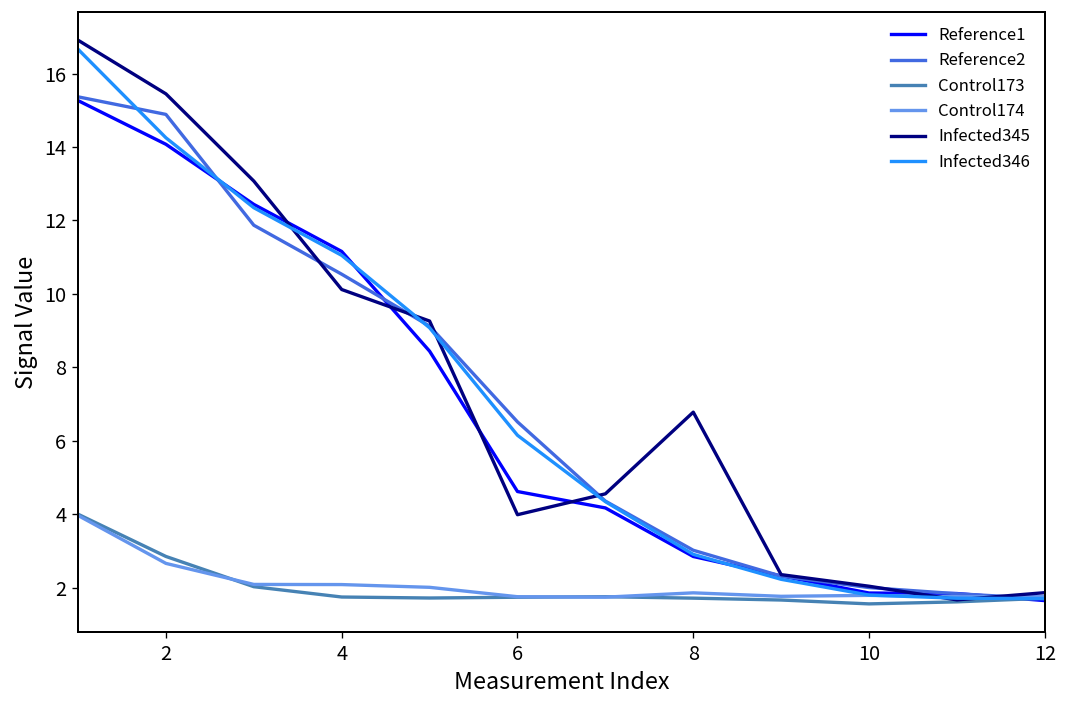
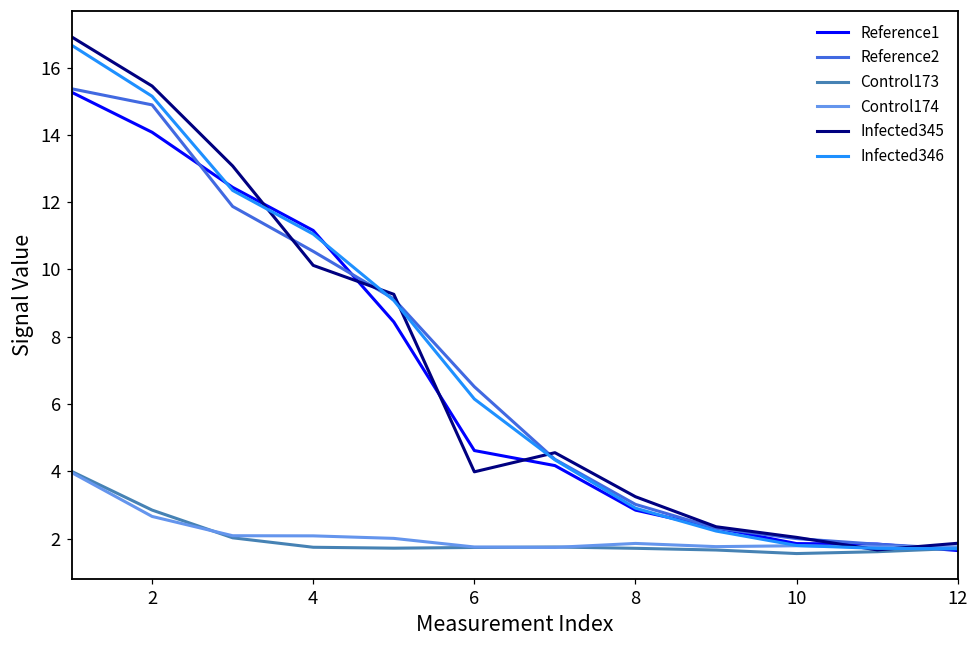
  {
    "Reference1": {
      "2": 14.1,
      "4": 11.2,
      "6": 4.6
    },
    "Infected345": {
      "2": 15.5,
      "4": 10.1,
      "6": 4.0,
-     "8": 6.8,
+     "8": 3.2,
      "12": 1.9
    },
    "Infected346": {
-     "2": 14.3,
+     "2": 15.1,
      "4": 11.1,
      "6": 6.1
    }
  }
